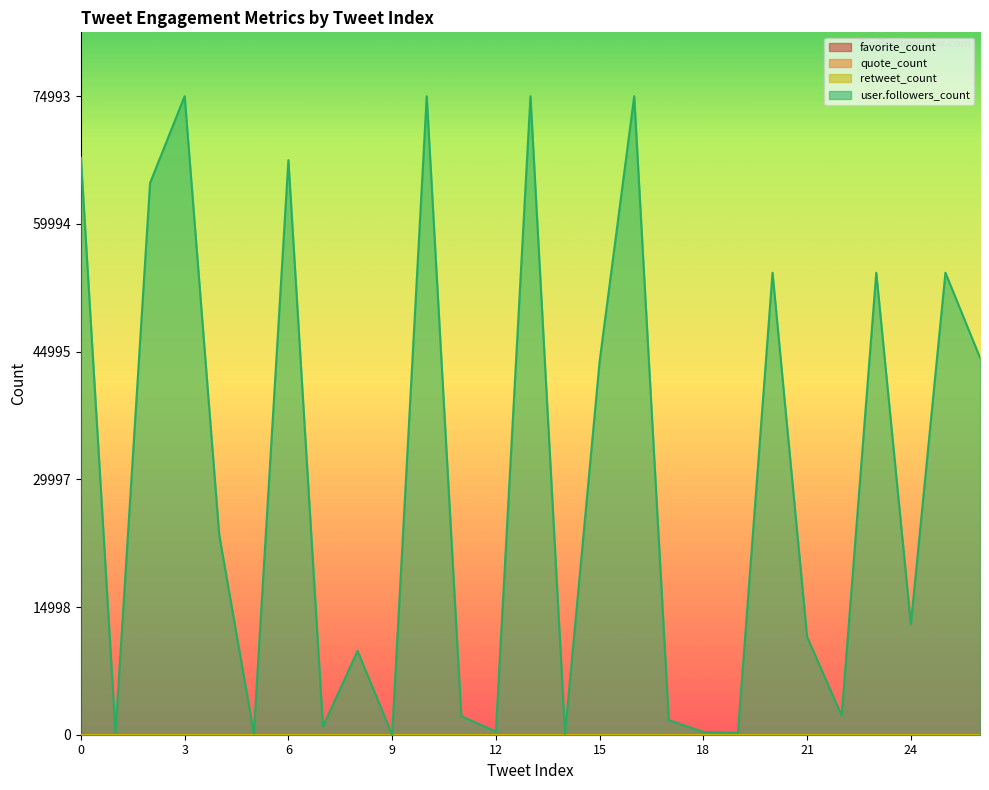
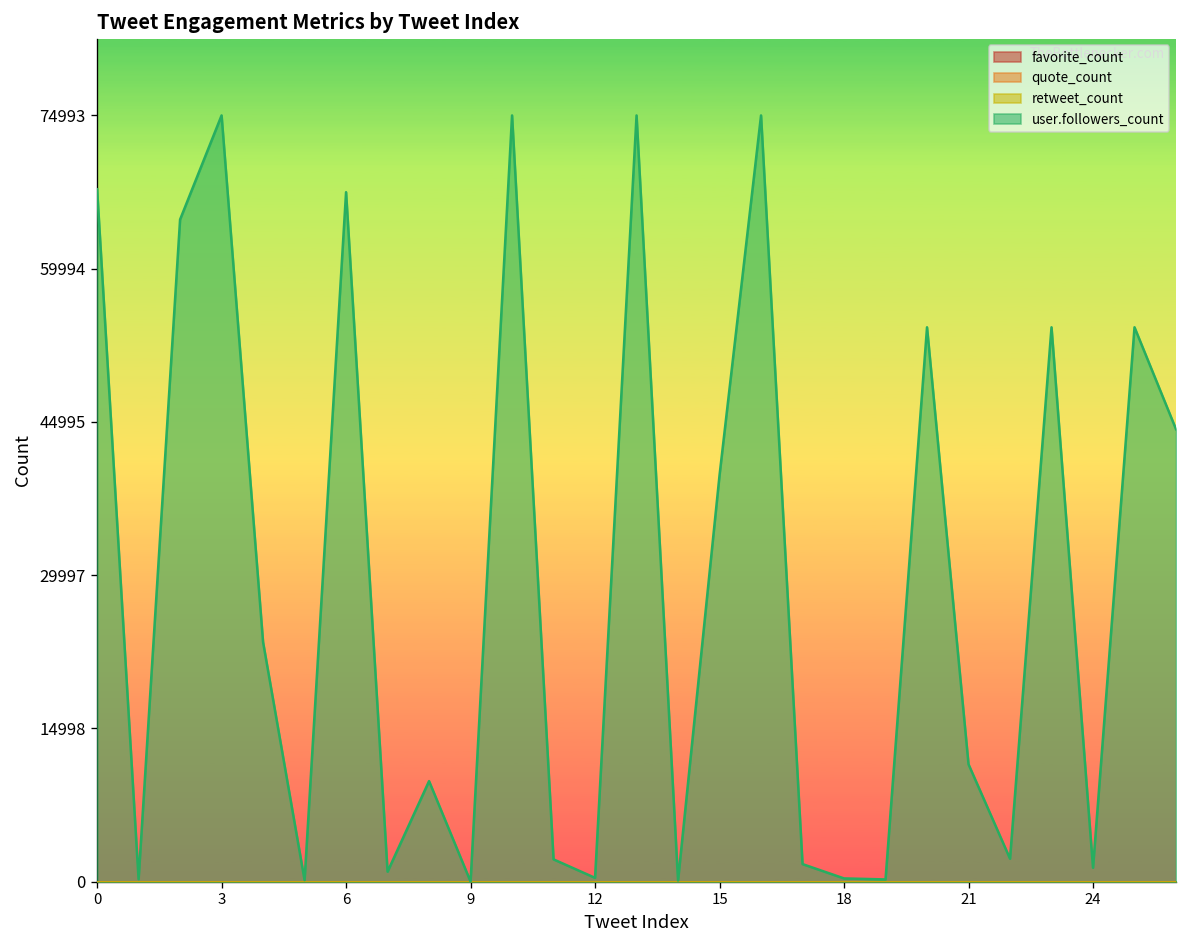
  {
    "retweet_count": {
      "0": 0,
      "3": 0,
      "6": 0,
      "12": 0,
      "15": 0,
      "18": 0,
      "21": 0,
      "24": 0
    },
    "user.followers_count": {
      "0": 68000,
      "3": 75000,
      "6": 67000,
      "12": 0,
-     "15": 44000,
+     "15": 40000,
      "18": 0,
      "21": 11000,
-     "24": 13000
+     "24": 1000
    }
  }
